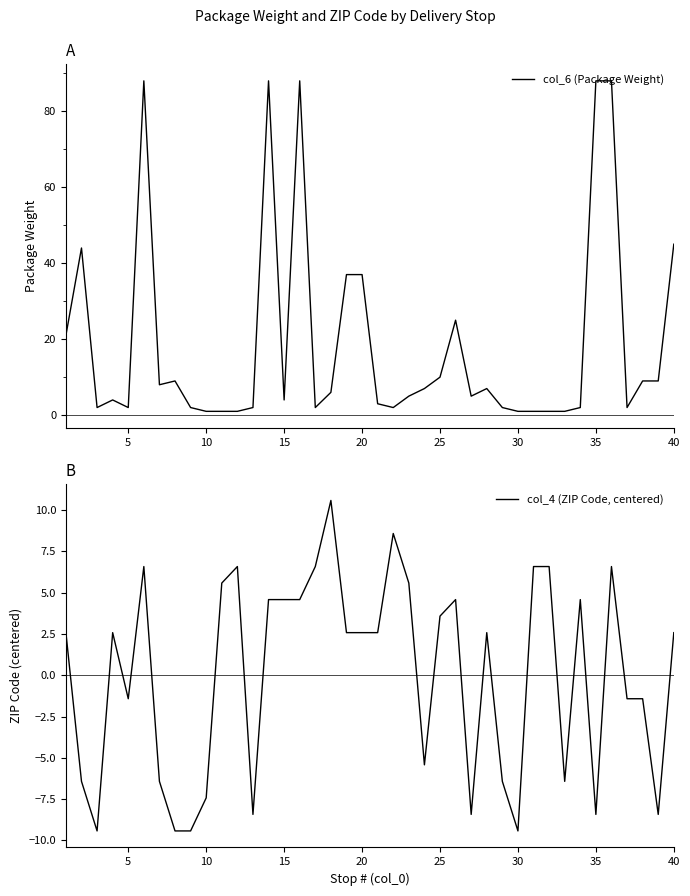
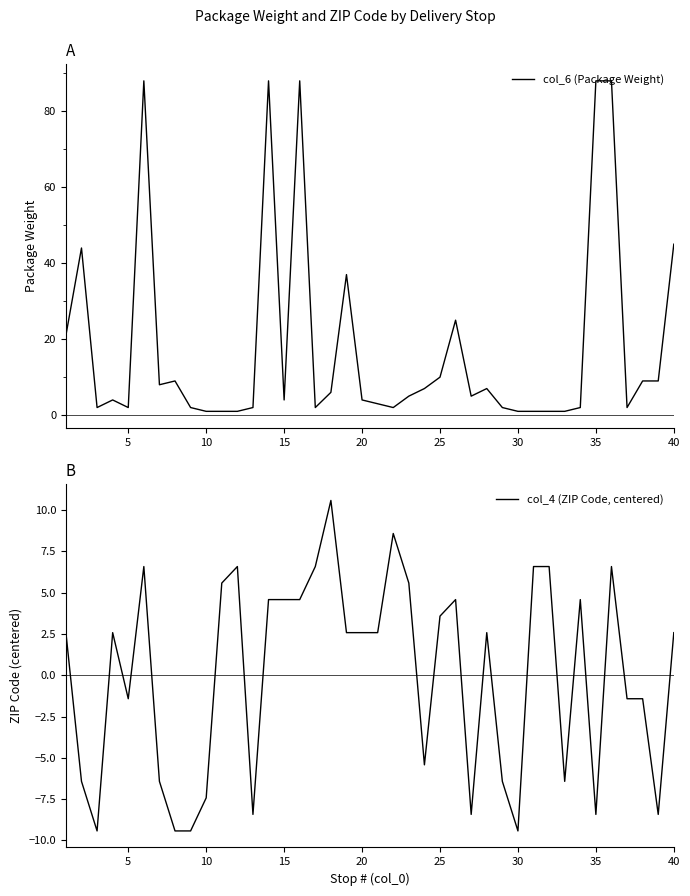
  {
    "A": {
      "5": 2,
      "10": 1,
      "15": 4,
-     "20": 37,
+     "20": 4,
      "25": 10,
      "30": 1,
      "35": 88,
      "40": 45
    },
    "B": {
      "5": -1.4,
      "10": -7.4,
      "15": 4.6,
      "20": 2.6,
      "25": 3.6,
      "30": -9.4,
      "35": -8.4,
      "40": 2.6
    }
  }
